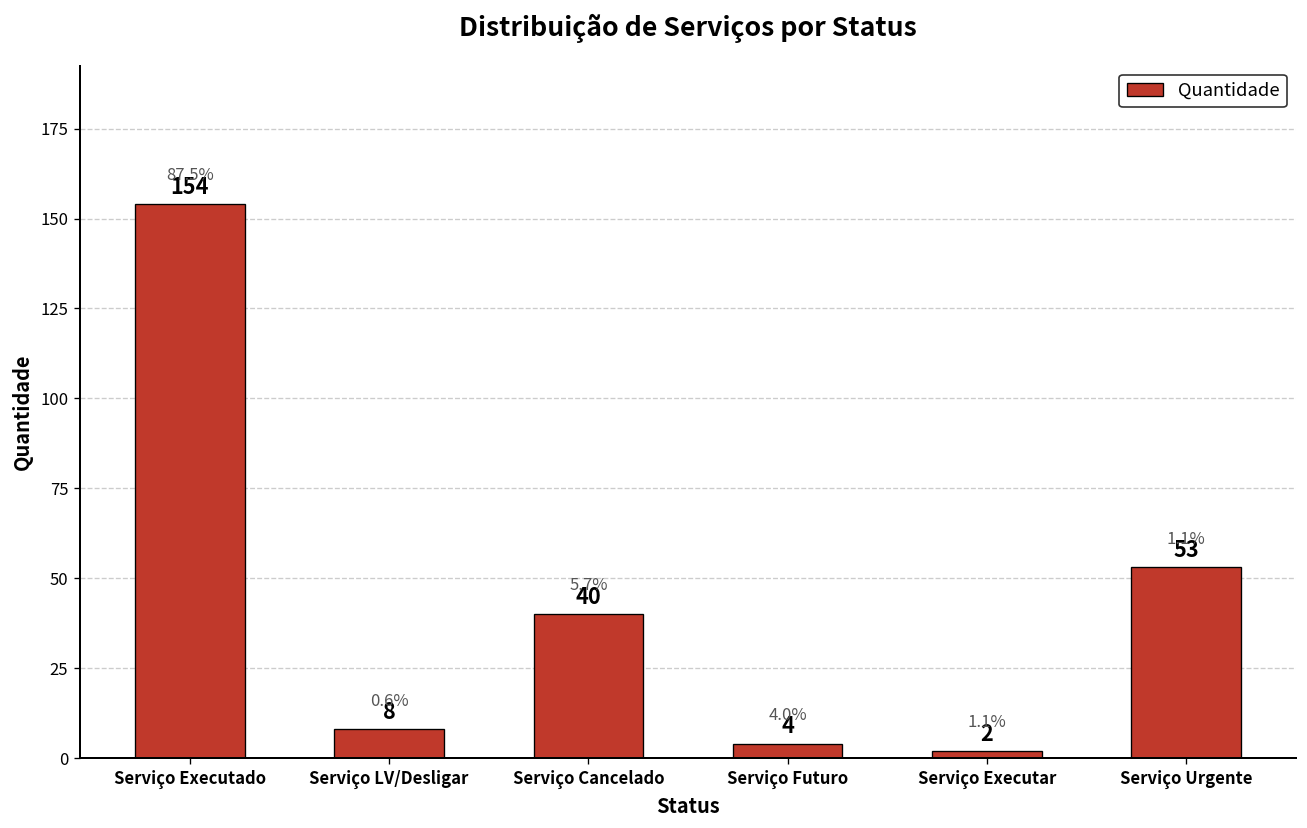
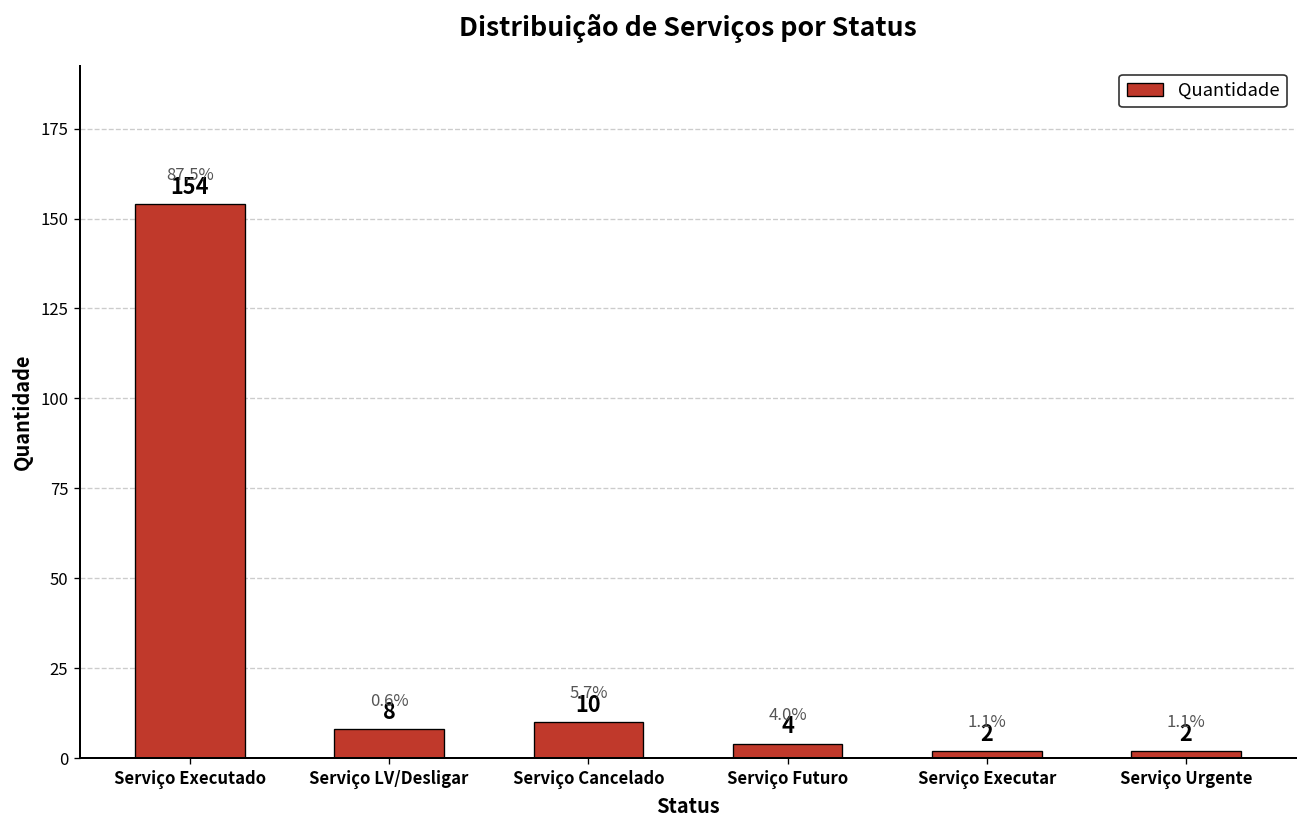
  {
-   "Serviço Cancelado": 40,
-   "Serviço Urgente": 53
+   "Serviço Cancelado": 10,
+   "Serviço Urgente": 2
  }
